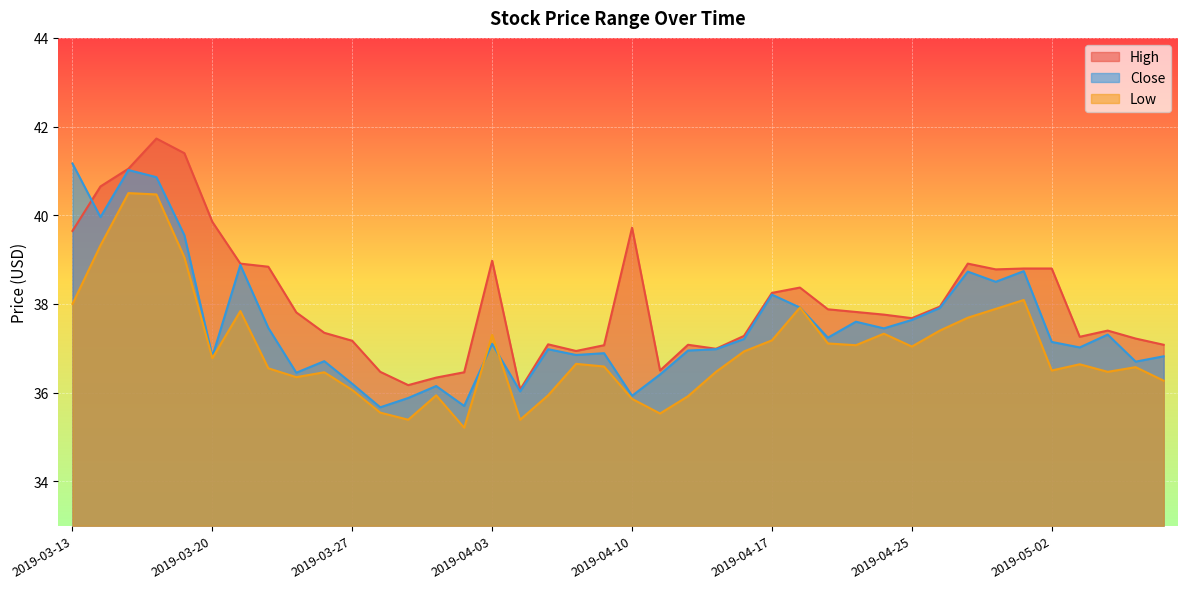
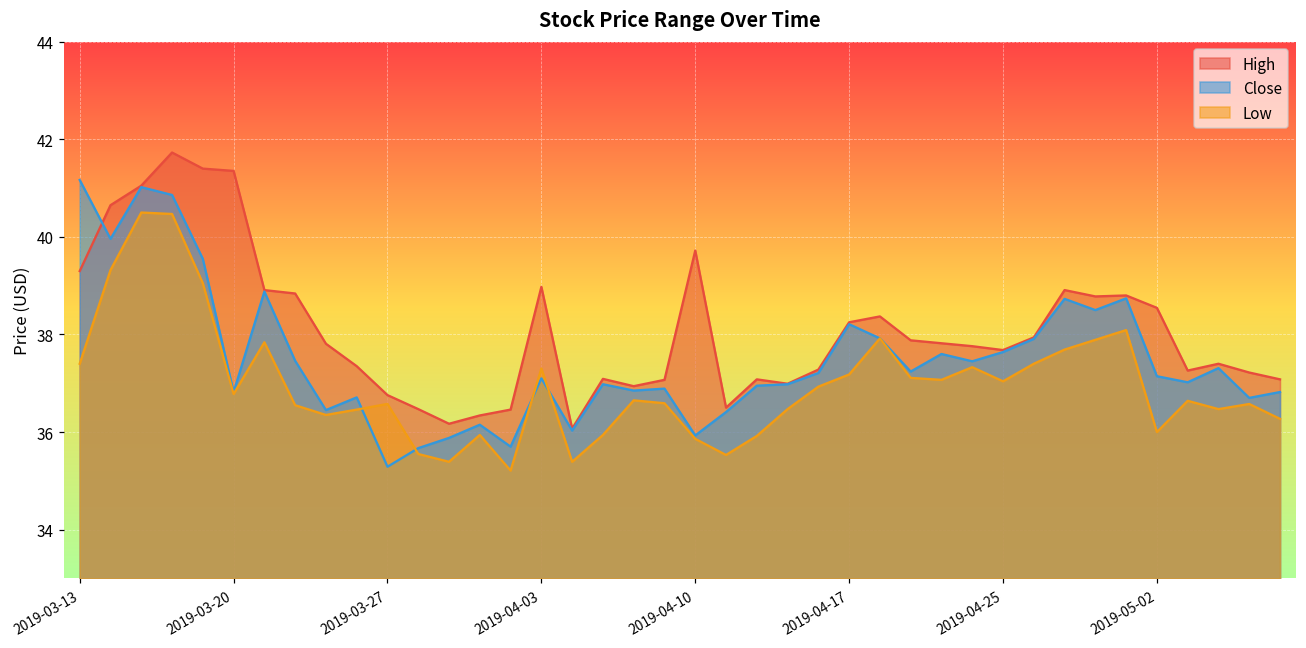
  {
    "High": {
-     "2019-03-13": 39.6,
-     "2019-03-20": 39.9,
-     "2019-03-27": 37.2,
+     "2019-03-13": 39.3,
+     "2019-03-20": 41.4,
+     "2019-03-27": 36.8,
      "2019-04-03": 39.0,
      "2019-04-10": 39.7,
-     "2019-05-02": 38.8
+     "2019-05-02": 38.5
    },
    "Close": {
      "2019-03-13": 41.2,
-     "2019-03-27": 36.2,
+     "2019-03-27": 35.3,
      "2019-04-03": 37.1,
      "2019-04-10": 35.9,
      "2019-05-02": 37.1
    },
    "Low": {
-     "2019-03-13": 38.0,
-     "2019-03-27": 36.1,
+     "2019-03-13": 37.4,
+     "2019-03-27": 36.6,
      "2019-04-03": 37.3,
      "2019-04-10": 35.9,
      "2019-04-17": 37.2,
      "2019-04-25": 37.0,
-     "2019-05-02": 36.5
+     "2019-05-02": 36.0
    }
  }
